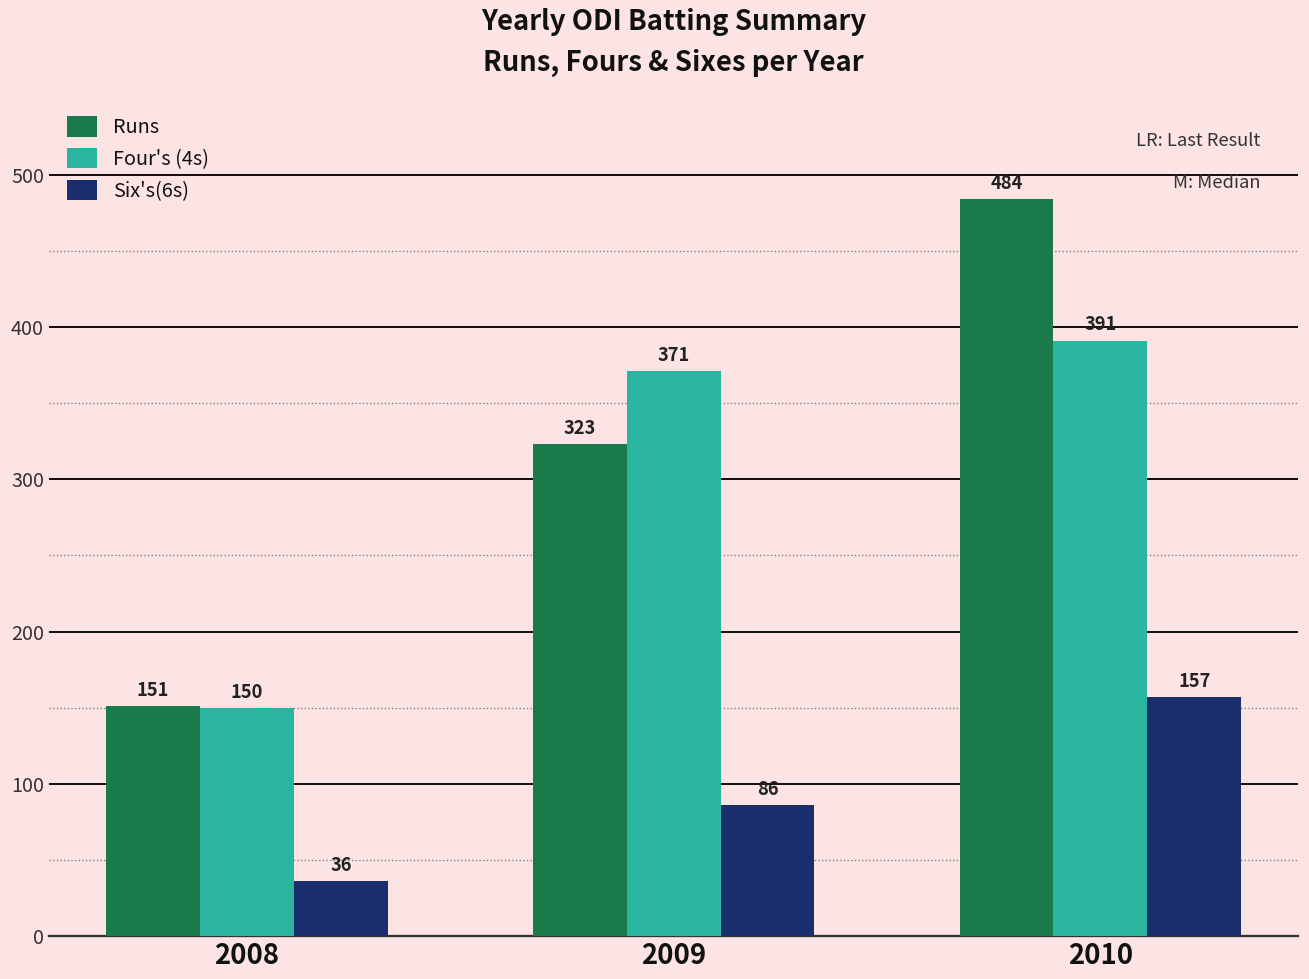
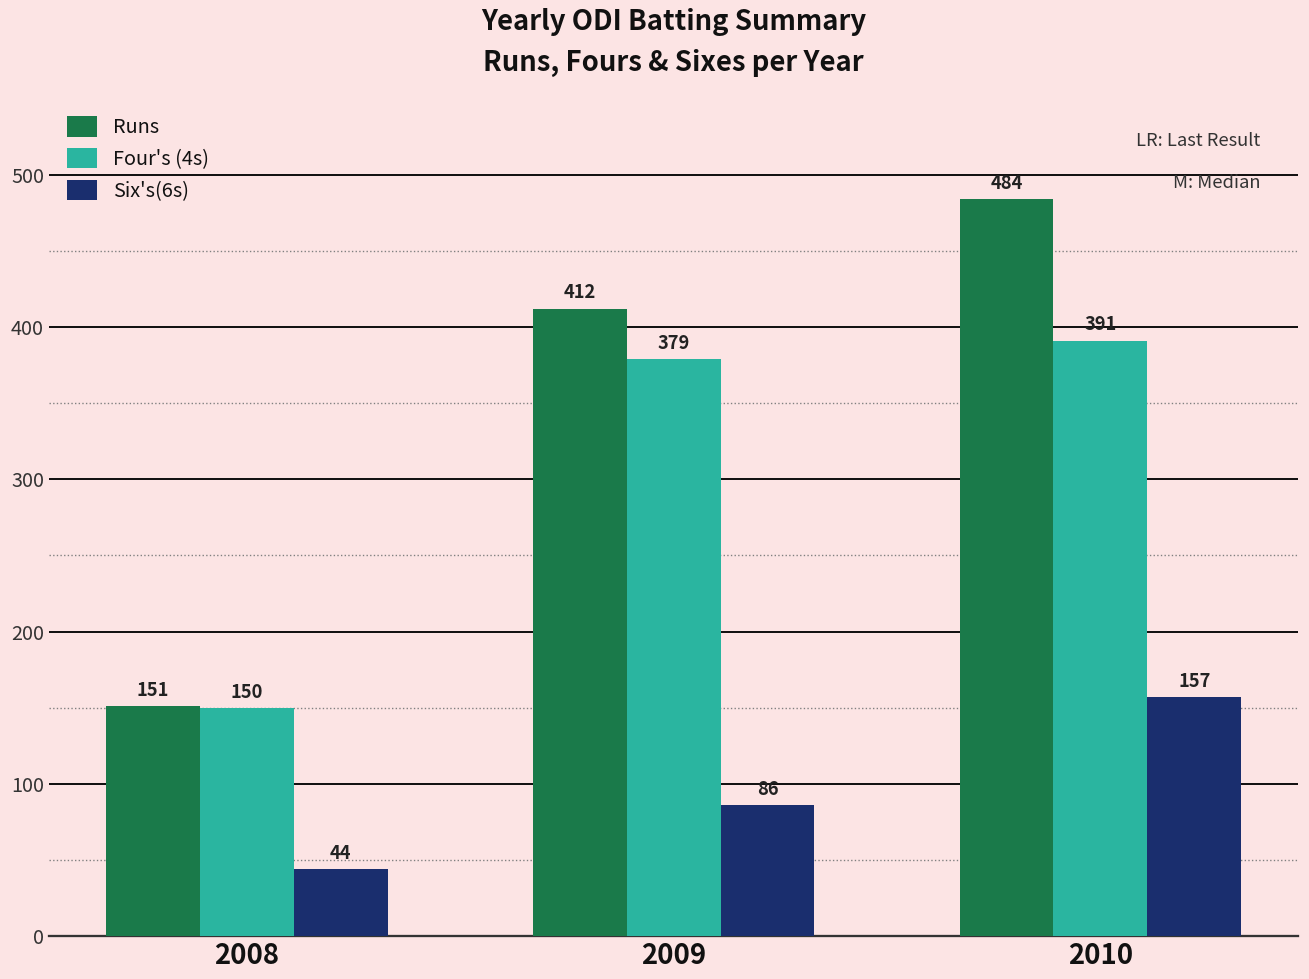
  {
    "Runs": {
      "2008": 151,
-     "2009": 323,
+     "2009": 412,
      "2010": 484
    },
    "Four's (4s)": {
      "2008": 150,
-     "2009": 371,
+     "2009": 379,
      "2010": 391
    },
    "Six's(6s)": {
-     "2008": 36,
+     "2008": 44,
      "2009": 86,
      "2010": 157
    }
  }
